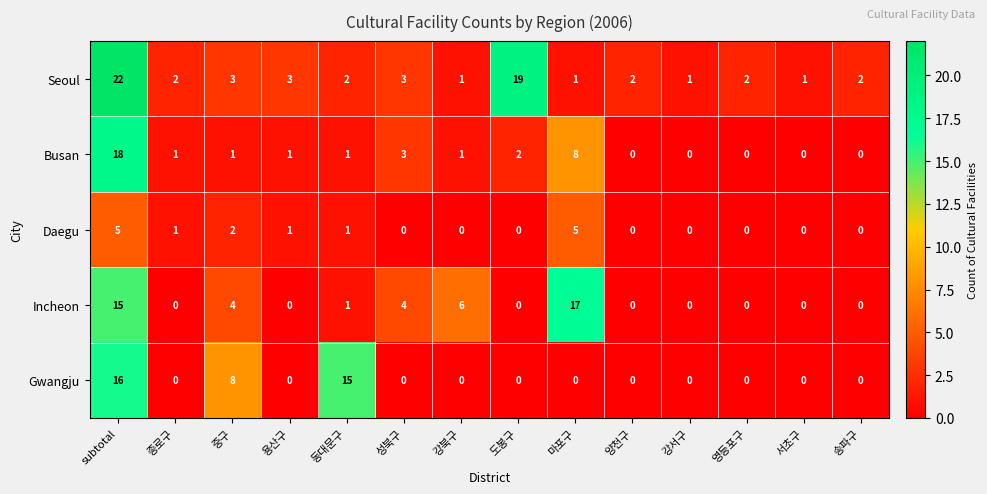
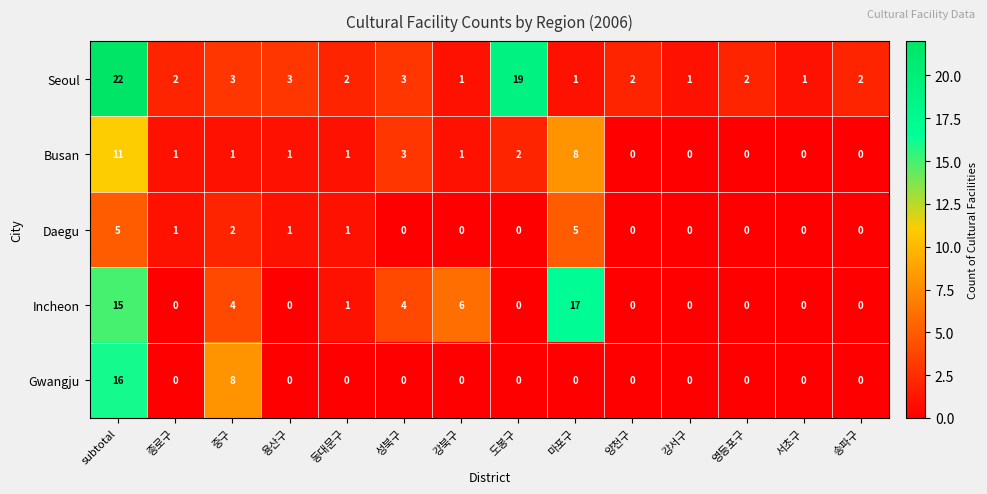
  {
    "Seoul": {
      "subtotal": 22,
      "종로구": 2,
      "중구": 3,
      "용산구": 3,
      "동대문구": 2,
      "성북구": 3,
      "강북구": 1,
      "도봉구": 19,
      "마포구": 1,
      "양천구": 2,
      "강서구": 1,
      "영등포구": 2,
      "서초구": 1,
      "송파구": 2
    },
    "Busan": {
-     "subtotal": 18,
+     "subtotal": 11,
      "종로구": 1,
      "중구": 1,
      "용산구": 1,
      "동대문구": 1,
      "성북구": 3,
      "강북구": 1,
      "도봉구": 2,
      "마포구": 8,
      "양천구": 0,
      "강서구": 0,
      "영등포구": 0,
      "서초구": 0,
      "송파구": 0
    },
    "Daegu": {
      "subtotal": 5,
      "종로구": 1,
      "중구": 2,
      "용산구": 1,
      "동대문구": 1,
      "성북구": 0,
      "강북구": 0,
      "도봉구": 0,
      "마포구": 5,
      "양천구": 0,
      "강서구": 0,
      "영등포구": 0,
      "서초구": 0,
      "송파구": 0
    },
    "Incheon": {
      "subtotal": 15,
      "종로구": 0,
      "중구": 4,
      "용산구": 0,
      "동대문구": 1,
      "성북구": 4,
      "강북구": 6,
      "도봉구": 0,
      "마포구": 17,
      "양천구": 0,
      "강서구": 0,
      "영등포구": 0,
      "서초구": 0,
      "송파구": 0
    },
    "Gwangju": {
      "subtotal": 16,
      "종로구": 0,
      "중구": 8,
      "용산구": 0,
-     "동대문구": 15,
+     "동대문구": 0,
      "성북구": 0,
      "강북구": 0,
      "도봉구": 0,
      "마포구": 0,
      "양천구": 0,
      "강서구": 0,
      "영등포구": 0,
      "서초구": 0,
      "송파구": 0
    }
  }
